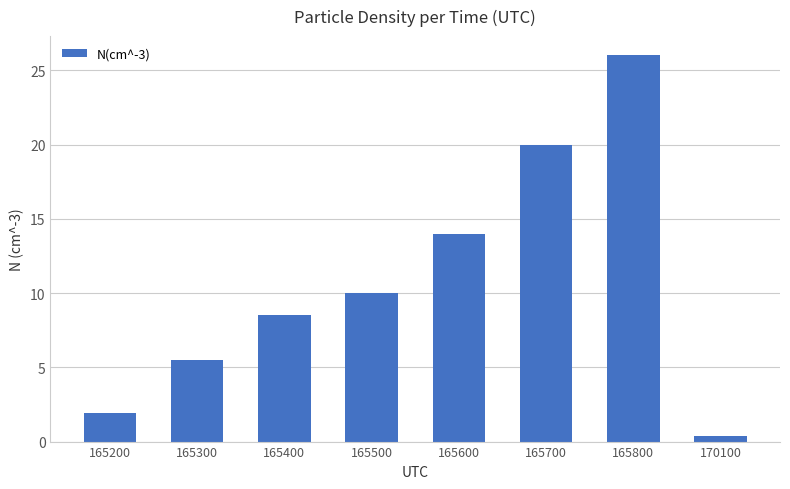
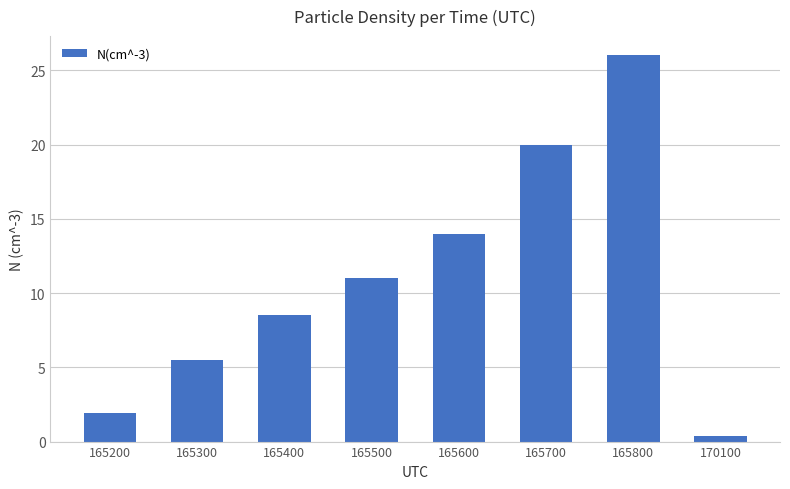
  {
    "165200": 2,
    "165300": 5.5,
    "165400": 8.5,
-   "165500": 10,
+   "165500": 11,
    "165600": 14,
    "165700": 20,
    "165800": 26,
    "170100": 0.4
  }
